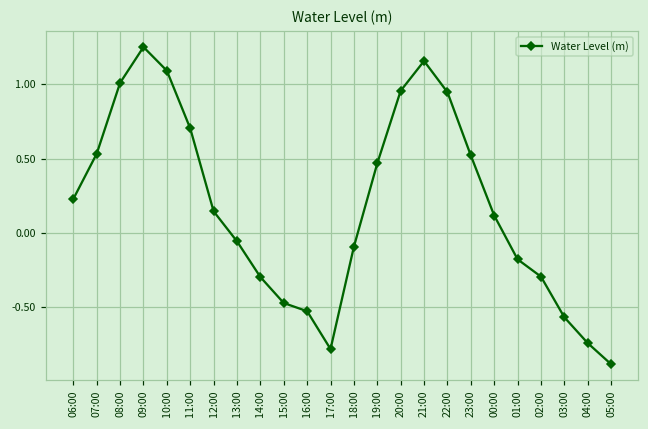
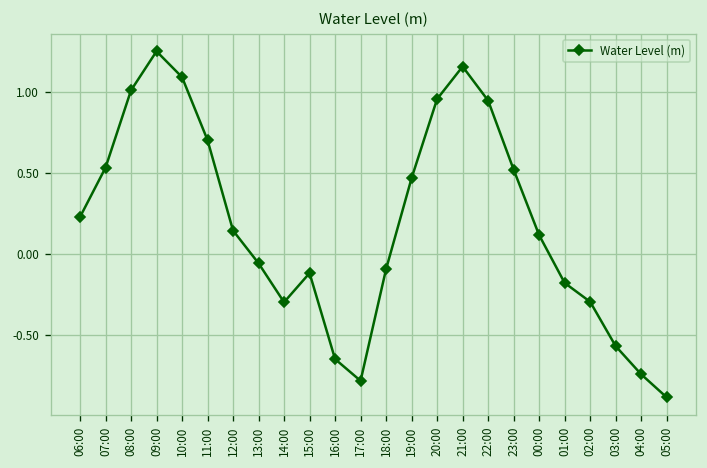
  {
    "06:00": 0.23,
    "07:00": 0.53,
    "08:00": 1.01,
    "09:00": 1.25,
    "10:00": 1.09,
    "11:00": 0.70,
    "12:00": 0.14,
    "13:00": -0.06,
    "14:00": -0.30,
-   "15:00": -0.47,
-   "16:00": -0.53,
+   "15:00": -0.12,
+   "16:00": -0.65,
    "17:00": -0.78,
    "18:00": -0.09,
    "19:00": 0.47,
    "20:00": 0.96,
    "21:00": 1.16,
    "22:00": 0.95,
    "23:00": 0.52,
    "00:00": 0.12,
    "01:00": -0.18,
    "02:00": -0.30,
    "03:00": -0.57,
    "04:00": -0.74,
    "05:00": -0.89
  }
